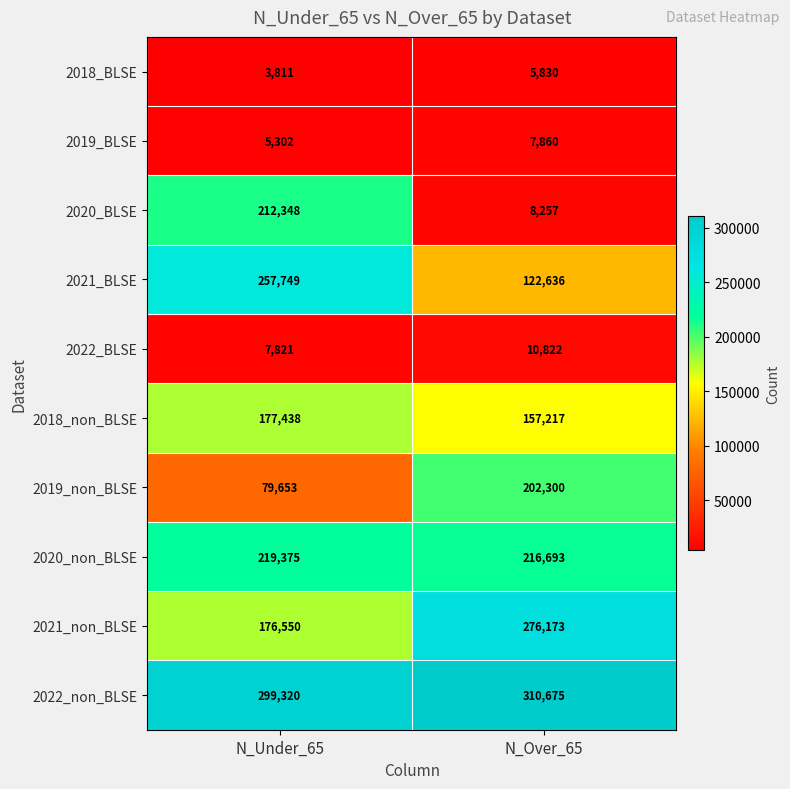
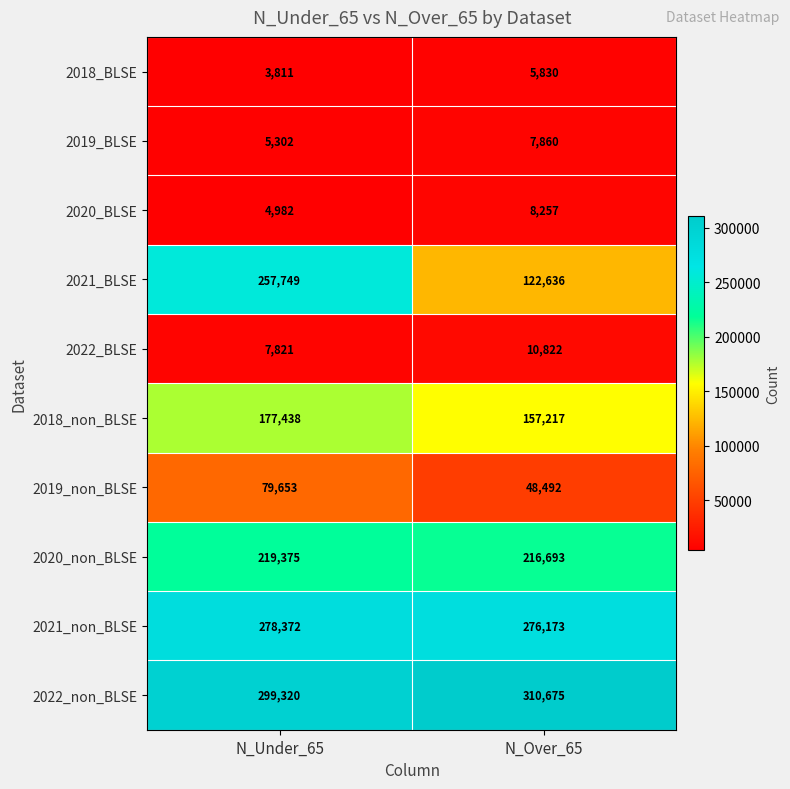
  {
    "2018_BLSE": {
      "N_Under_65": "3,811",
      "N_Over_65": "5,830"
    },
    "2019_BLSE": {
      "N_Under_65": "5,302",
      "N_Over_65": "7,860"
    },
    "2020_BLSE": {
-     "N_Under_65": "212,348",
+     "N_Under_65": "4,982",
      "N_Over_65": "8,257"
    },
    "2021_BLSE": {
      "N_Under_65": "257,749",
      "N_Over_65": "122,636"
    },
    "2022_BLSE": {
      "N_Under_65": "7,821",
      "N_Over_65": "10,822"
    },
    "2018_non_BLSE": {
      "N_Under_65": "177,438",
      "N_Over_65": "157,217"
    },
    "2019_non_BLSE": {
      "N_Under_65": "79,653",
-     "N_Over_65": "202,300"
+     "N_Over_65": "48,492"
    },
    "2020_non_BLSE": {
      "N_Under_65": "219,375",
      "N_Over_65": "216,693"
    },
    "2021_non_BLSE": {
-     "N_Under_65": "176,550",
+     "N_Under_65": "278,372",
      "N_Over_65": "276,173"
    },
    "2022_non_BLSE": {
      "N_Under_65": "299,320",
      "N_Over_65": "310,675"
    }
  }
